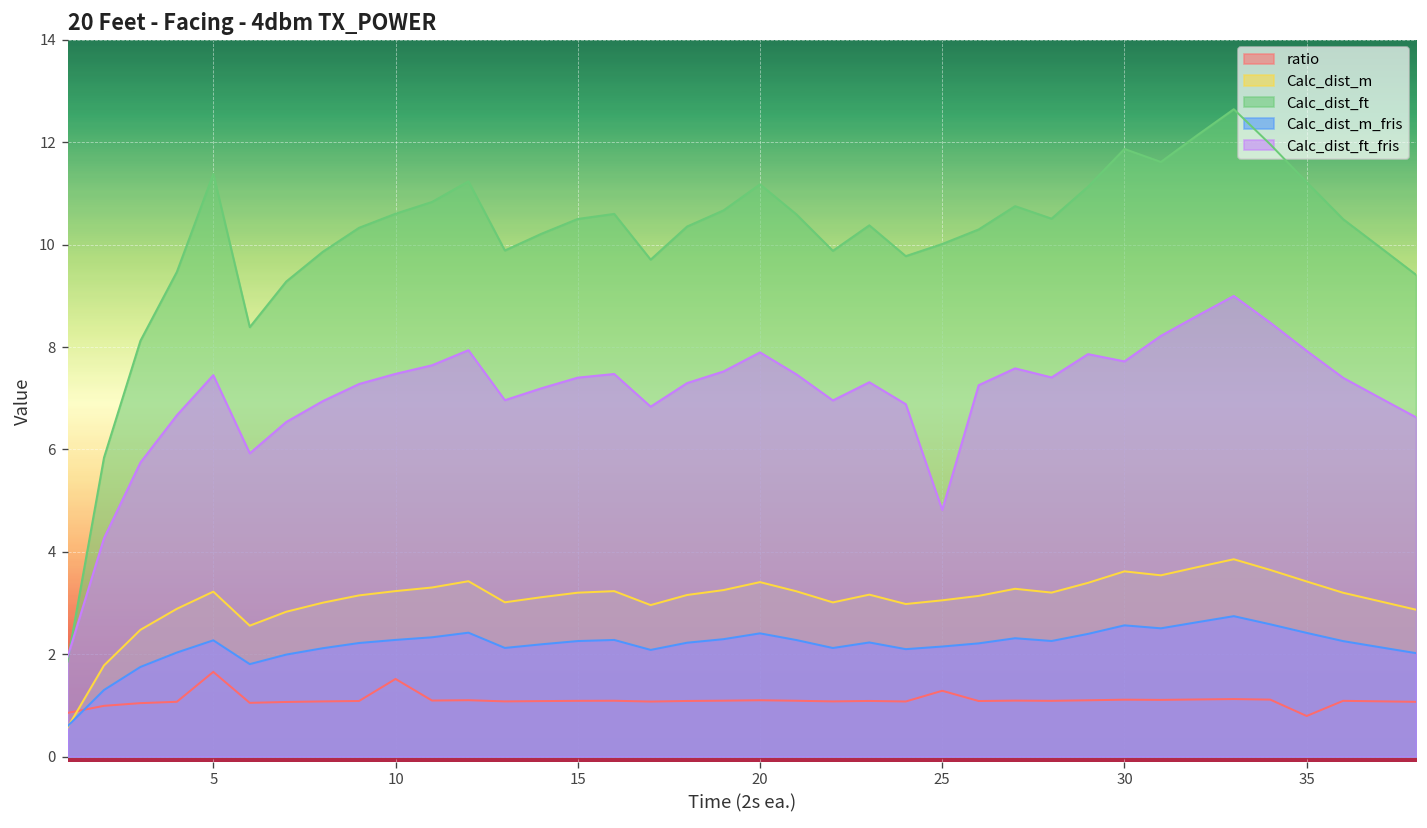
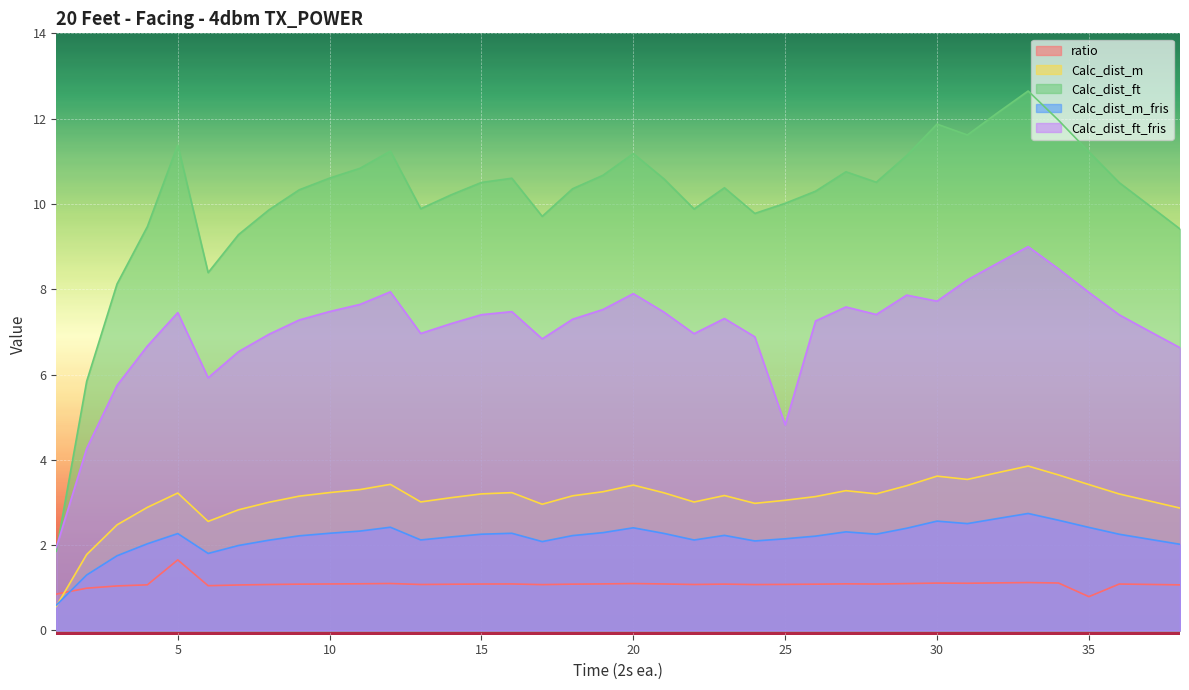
  {
    "ratio": {
      "5": 1.7,
-     "10": 1.5,
+     "10": 1.1,
      "15": 1.1,
      "20": 1.1,
-     "25": 1.3,
+     "25": 1.1,
      "30": 1.1,
      "35": 0.8
    },
    "Calc_dist_m": {
      "5": 3.2,
      "10": 3.2,
      "15": 3.2,
      "20": 3.4,
      "25": 3.1,
      "30": 3.6,
      "35": 3.4
    },
    "Calc_dist_ft": {
      "5": 11.4,
      "10": 10.6,
      "15": 10.5,
      "20": 11.2,
      "25": 10.0,
      "30": 11.9,
      "35": 11.2
    },
    "Calc_dist_m_fris": {
      "5": 2.3,
      "10": 2.3,
      "15": 2.3,
      "20": 2.4,
      "25": 2.1,
      "30": 2.6,
      "35": 2.4
    },
    "Calc_dist_ft_fris": {
      "5": 7.5,
      "10": 7.5,
      "15": 7.4,
      "20": 7.9,
      "25": 4.8,
      "30": 7.7,
      "35": 7.9
    }
  }
